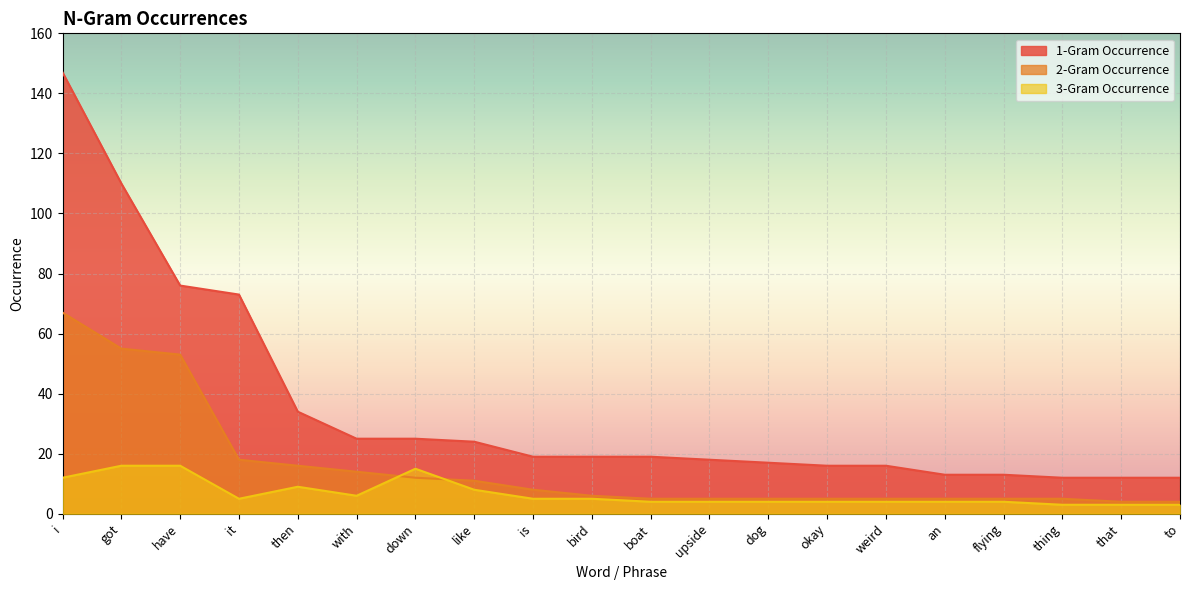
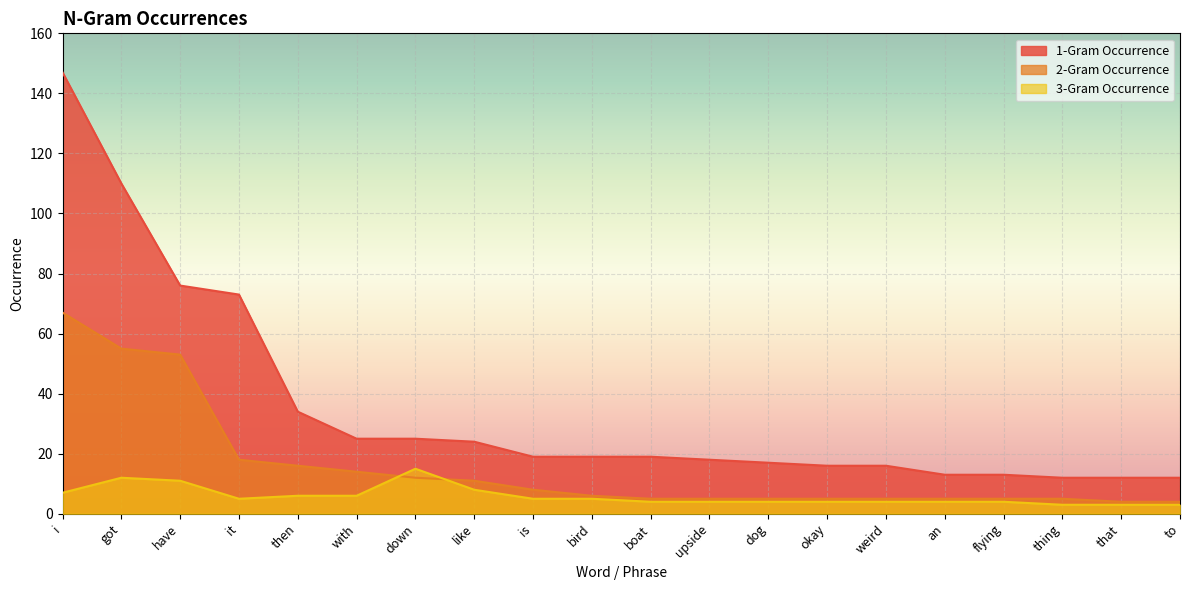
  {
    "3-Gram Occurrence": {
-     "i": 12,
-     "got": 16,
-     "have": 16,
+     "i": 7,
+     "got": 12,
+     "have": 11,
      "it": 5,
-     "then": 9,
+     "then": 6,
      "with": 6,
      "down": 15,
      "like": 8,
      "is": 5,
      "bird": 5,
      "boat": 4,
      "upside": 4,
      "dog": 4,
      "okay": 4,
      "weird": 4,
      "an": 4,
      "flying": 4,
      "thing": 3,
      "that": 3,
      "to": 3
    }
  }
